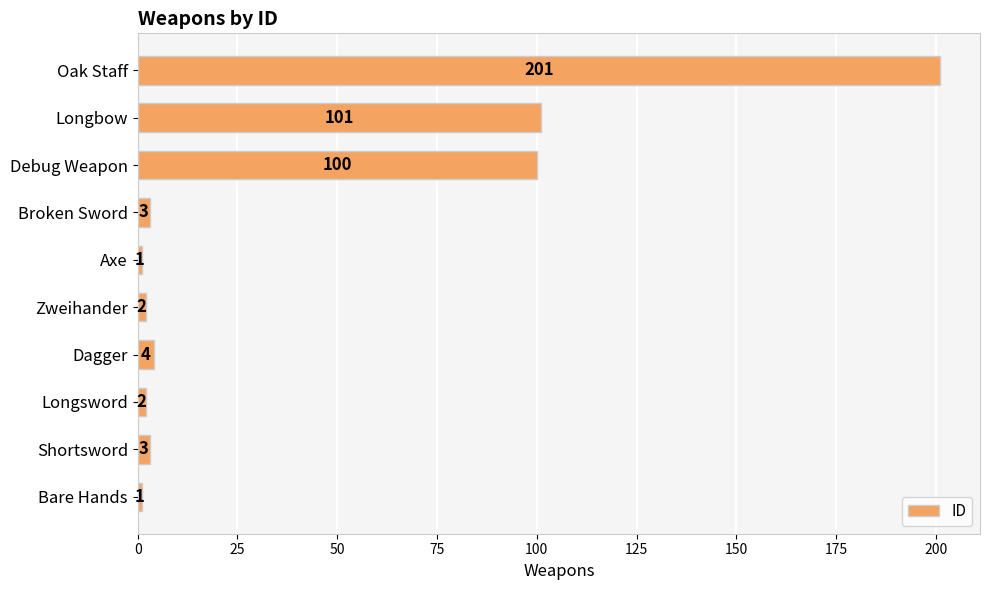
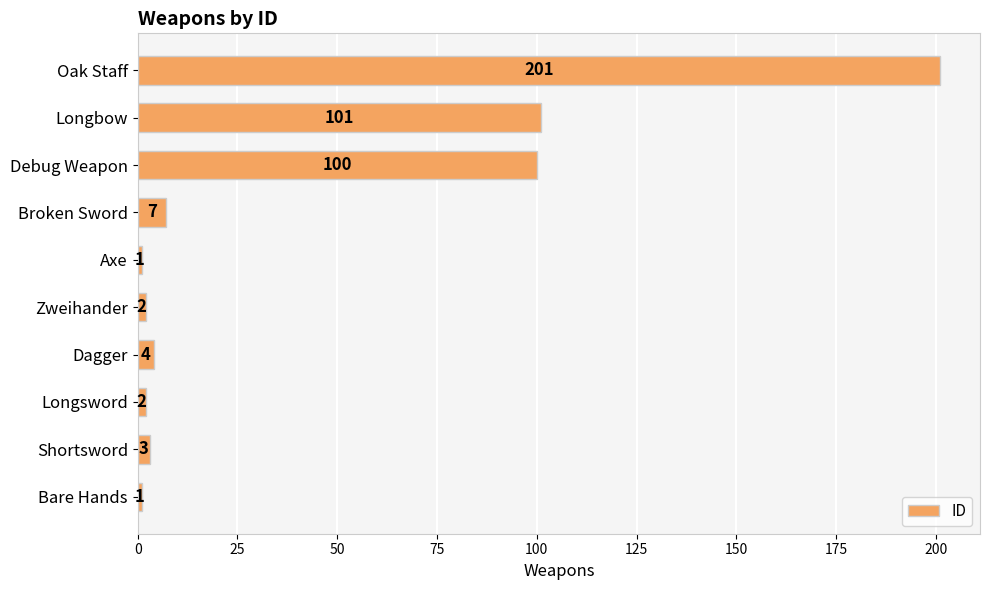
  {
    "Oak Staff": 201,
    "Longbow": 101,
    "Debug Weapon": 100,
-   "Broken Sword": 3,
+   "Broken Sword": 7,
    "Axe": 1,
    "Zweihander": 2,
    "Dagger": 4,
    "Longsword": 2,
    "Shortsword": 3,
    "Bare Hands": 1
  }
